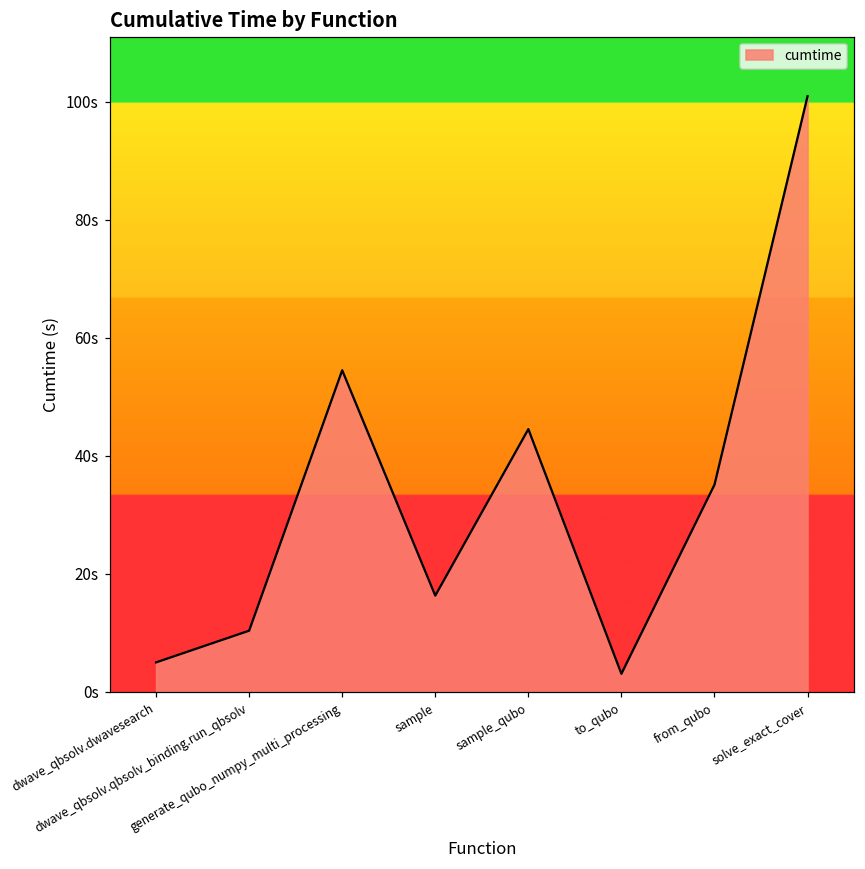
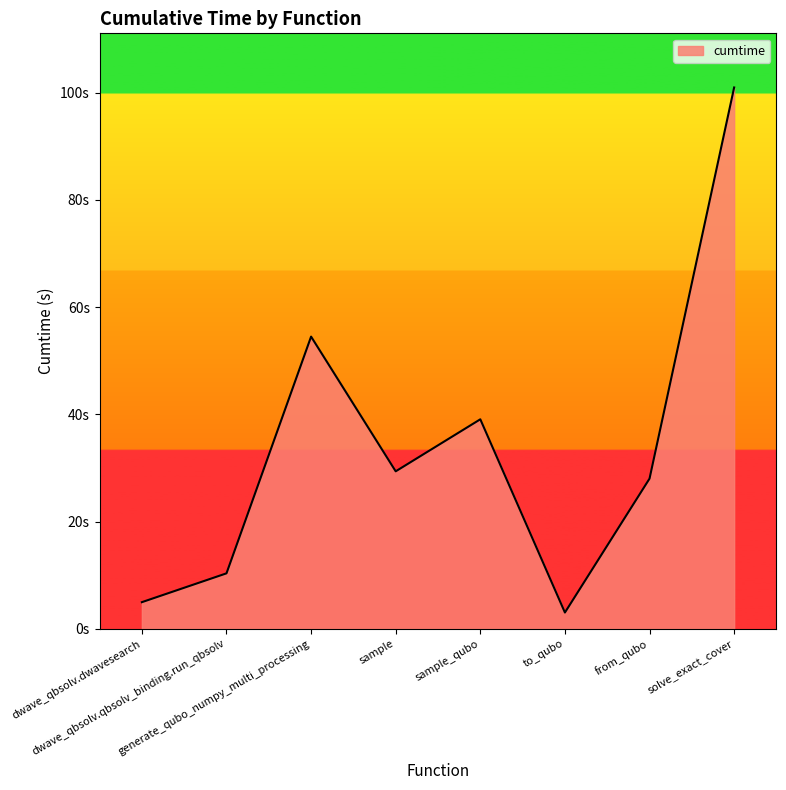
  {
    "dwave_qbsolv.dwavesearch": "5s",
    "dwave_qbsolv.qbsolv_binding.run_qbsolv": "10s",
    "generate_qubo_numpy_multi_processing": "55s",
-   "sample": "16s",
-   "sample_qubo": "45s",
+   "sample": "29s",
+   "sample_qubo": "39s",
    "to_qubo": "3s",
-   "from_qubo": "35s",
+   "from_qubo": "28s",
    "solve_exact_cover": "101s"
  }
